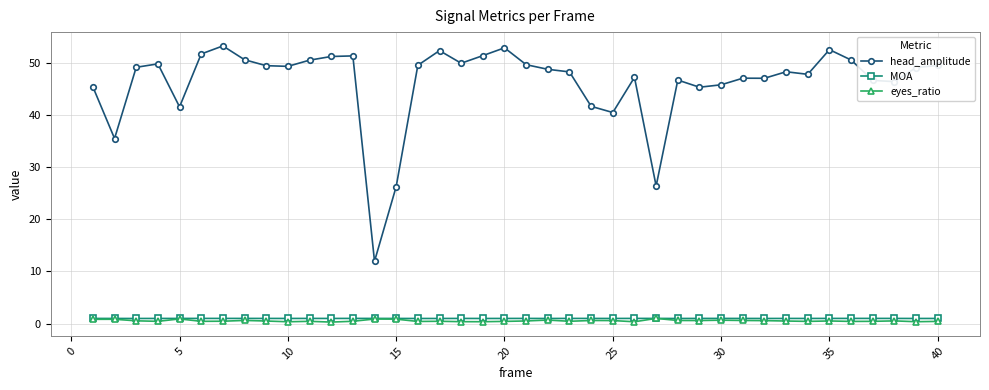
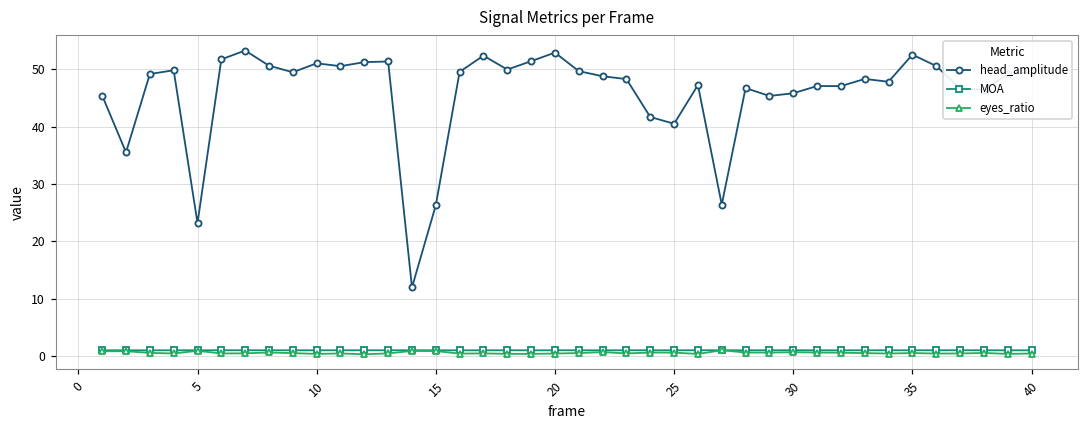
  {
    "head_amplitude": {
-     "5": 42,
-     "10": 49,
+     "5": 23,
+     "10": 51,
      "15": 26,
      "20": 53,
      "25": 40,
      "30": 46,
      "35": 53
    }
  }
